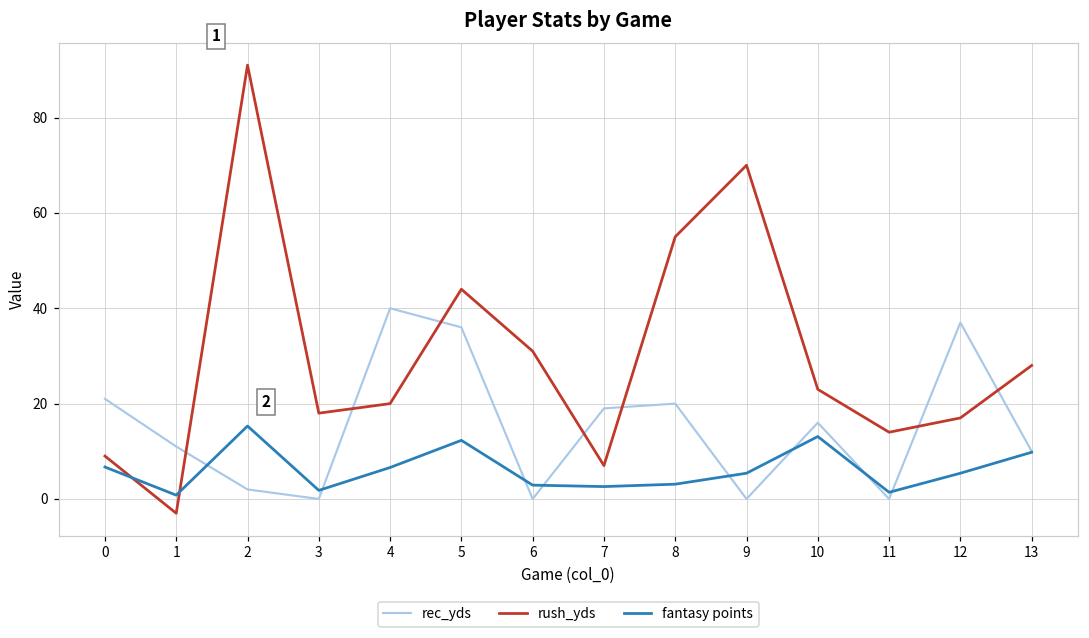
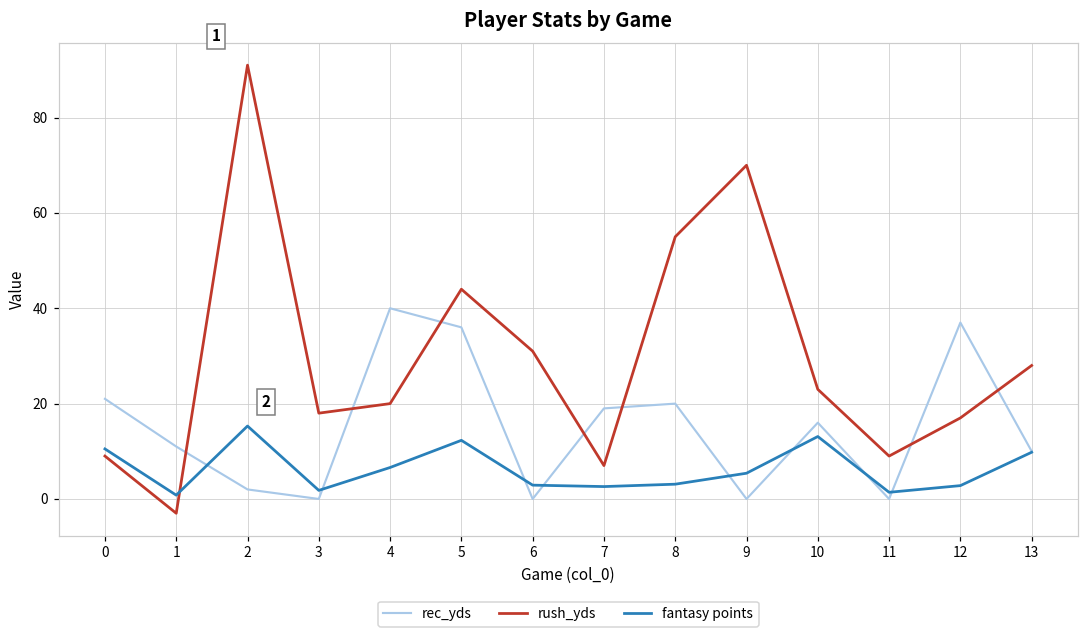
  {
    "rec_yds": {
      "0": 21,
      "1": 11,
      "2": 2,
      "3": 0,
      "4": 40,
      "5": 36,
      "6": 0,
      "7": 19,
      "8": 20,
      "9": 0,
      "10": 16,
      "11": 0,
      "12": 37
    },
    "rush_yds": {
      "0": 9,
      "1": -3,
      "2": 91,
      "3": 18,
      "4": 20,
      "5": 44,
      "6": 31,
      "7": 7,
      "8": 55,
      "9": 70,
      "10": 23,
-     "11": 14,
+     "11": 9,
      "12": 17,
      "13": 28
    },
    "fantasy points": {
-     "0": 7,
+     "0": 11,
      "1": 1,
      "3": 2,
      "4": 7,
      "5": 12,
      "6": 3,
      "7": 3,
      "8": 3,
      "9": 5,
      "10": 13,
      "11": 1,
-     "12": 5
+     "12": 3
    }
  }
